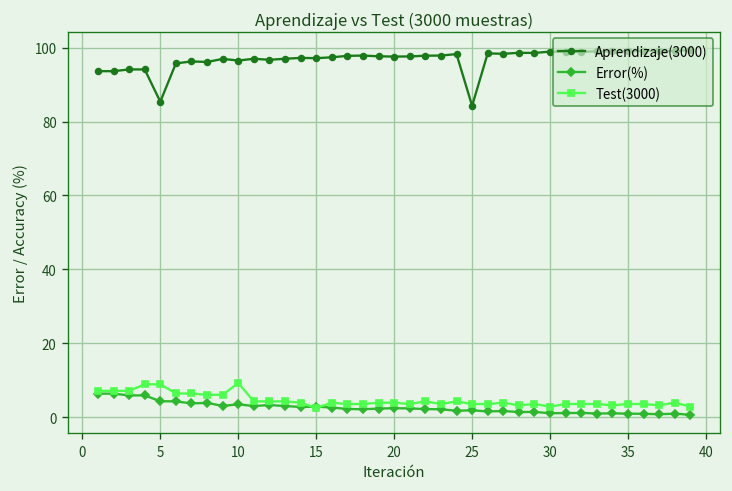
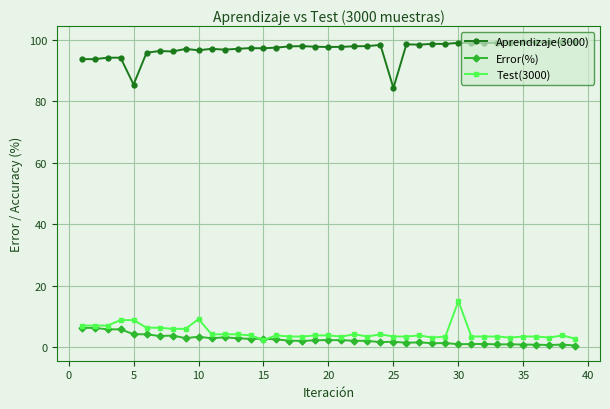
  {
    "Aprendizaje(3000)": {
      "5": 85,
      "10": 97,
      "15": 97,
      "20": 98,
      "25": 84,
      "30": 99
    },
    "Error(%)": {
      "5": 4,
      "10": 3,
      "20": 2,
      "25": 2,
      "30": 1,
      "35": 1
    },
    "Test(3000)": {
      "5": 9,
      "10": 9,
      "20": 4,
      "25": 4,
-     "30": 3,
+     "30": 15,
      "35": 4
    }
  }
